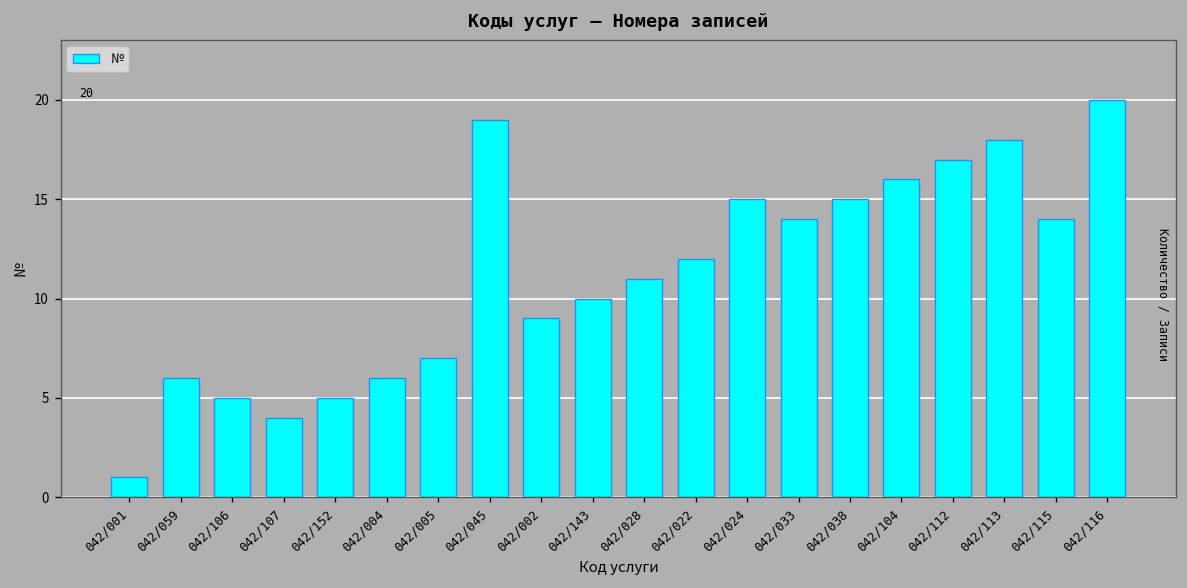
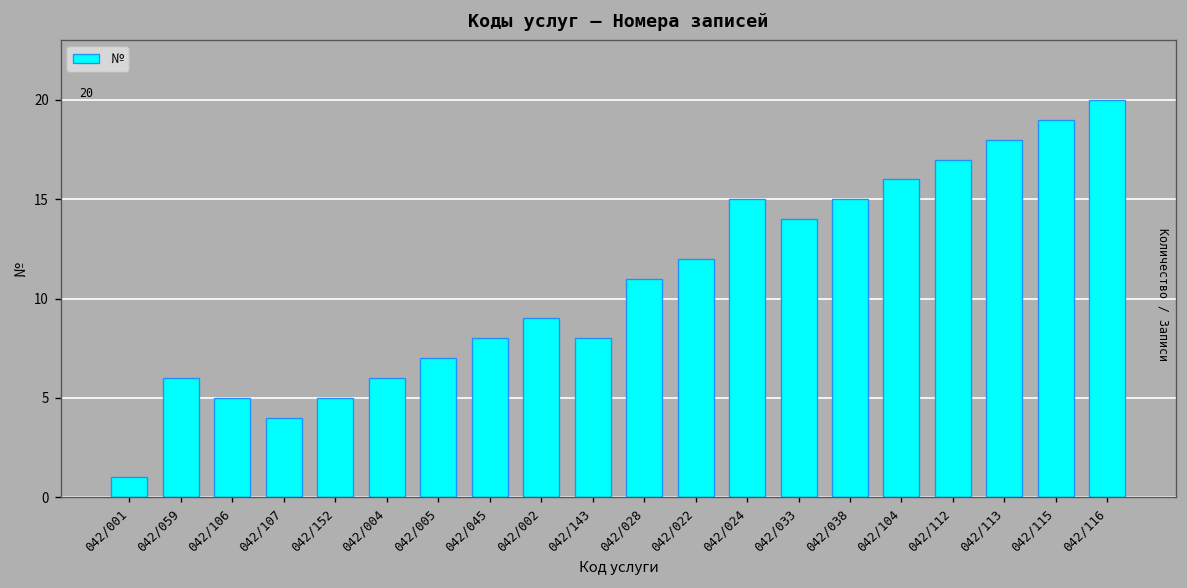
  {
    "042/001": 1,
    "042/059": 6,
    "042/106": 5,
    "042/107": 4,
    "042/152": 5,
    "042/004": 6,
    "042/005": 7,
-   "042/045": 19,
+   "042/045": 8,
    "042/002": 9,
-   "042/143": 10,
+   "042/143": 8,
    "042/028": 11,
    "042/022": 12,
    "042/024": 15,
    "042/033": 14,
    "042/038": 15,
    "042/104": 16,
    "042/112": 17,
    "042/113": 18,
-   "042/115": 14,
+   "042/115": 19,
    "042/116": 20
  }
